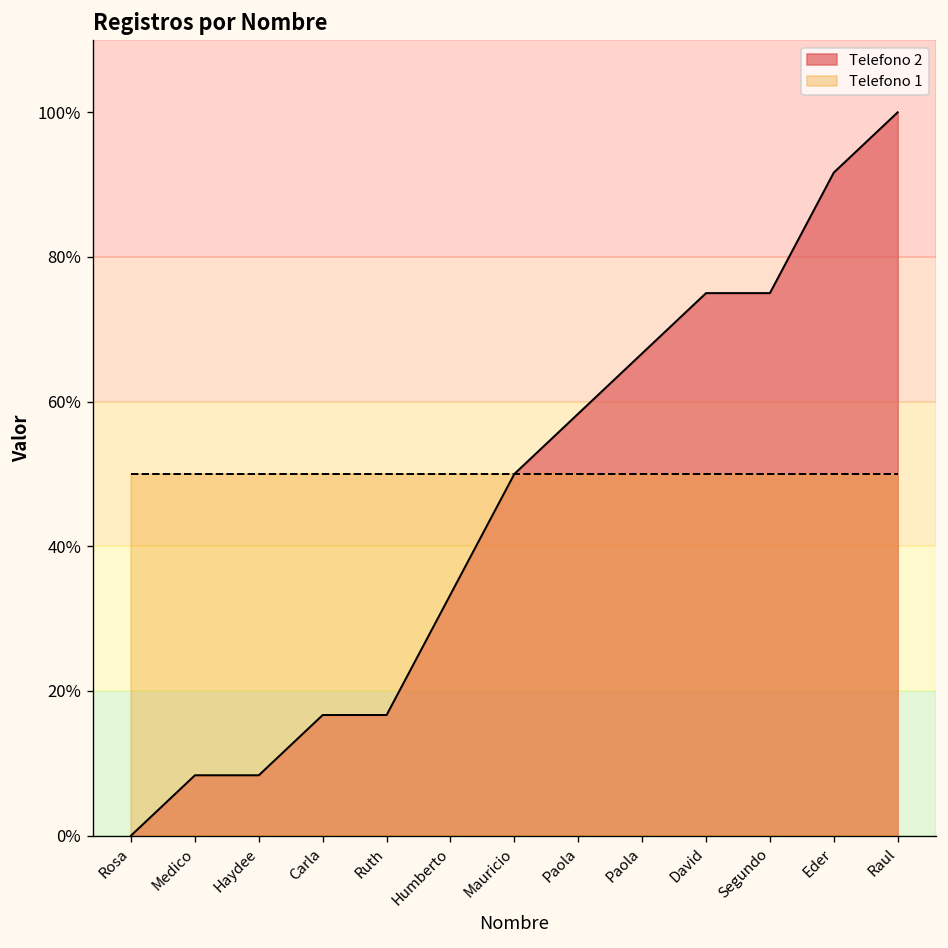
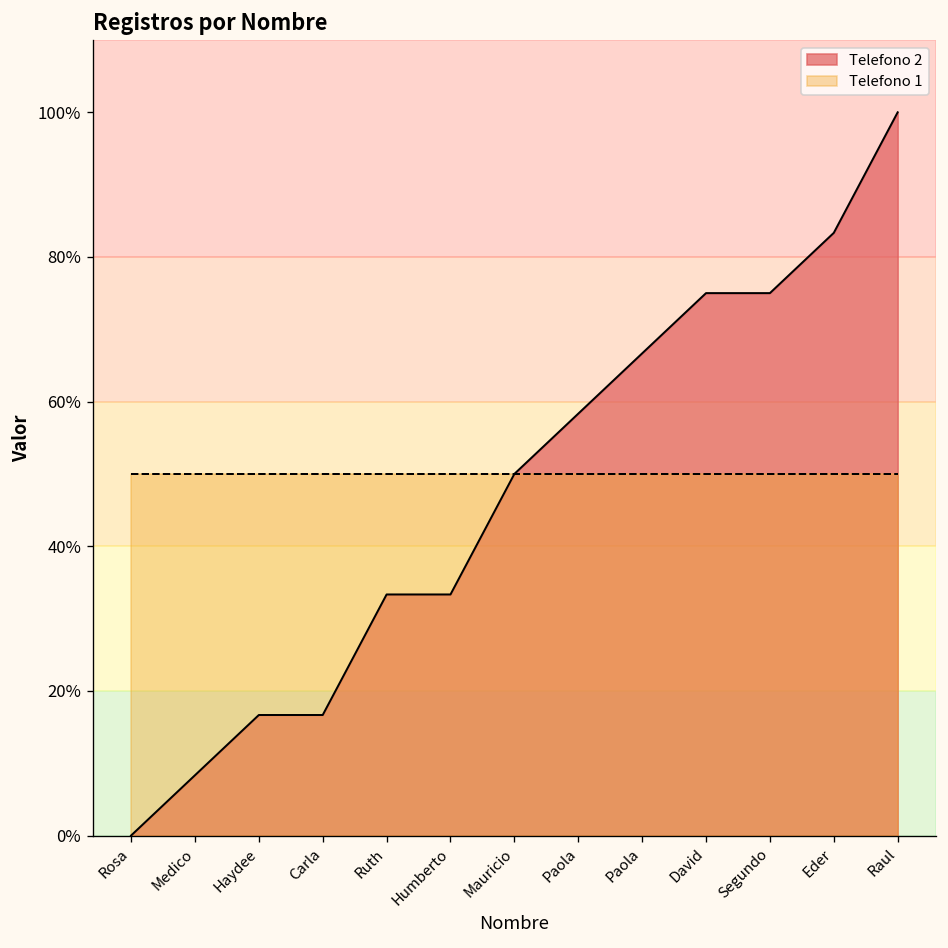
  {
    "Telefono 2": {
      "Rosa": "0%",
      "Medico": "8%",
-     "Haydee": "8%",
+     "Haydee": "17%",
      "Carla": "17%",
-     "Ruth": "17%",
+     "Ruth": "33%",
      "Humberto": "33%",
      "David": "75%",
      "Segundo": "75%",
-     "Eder": "92%",
+     "Eder": "83%",
      "Raul": "100%"
    },
    "Telefono 1": {
      "Rosa": "50%",
      "Medico": "50%",
      "Haydee": "50%",
      "Carla": "50%",
      "Ruth": "50%",
      "Humberto": "50%",
      "David": "50%",
      "Segundo": "50%",
      "Eder": "50%",
      "Raul": "50%"
    }
  }
